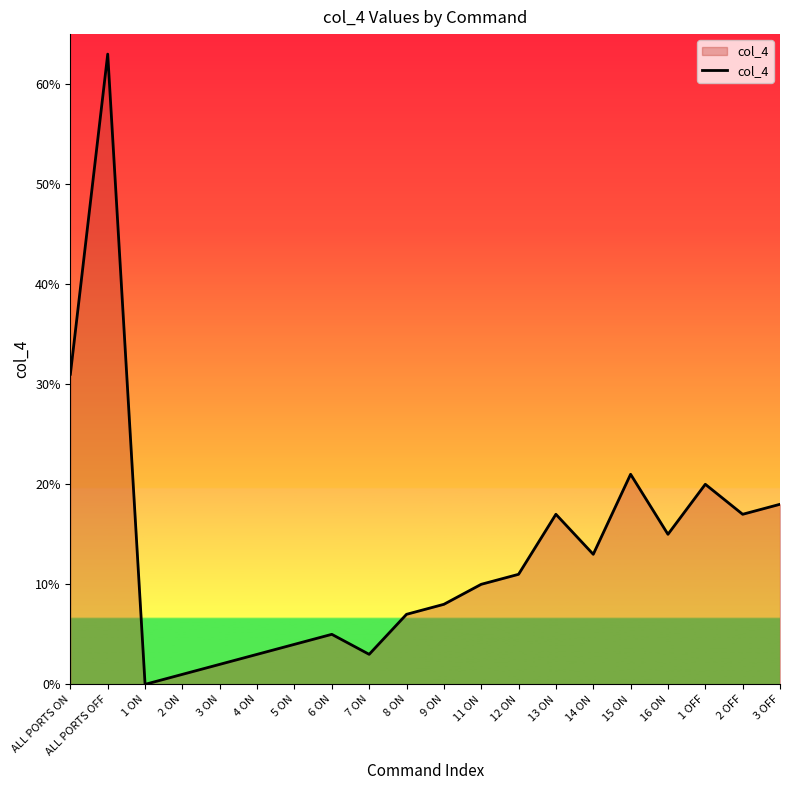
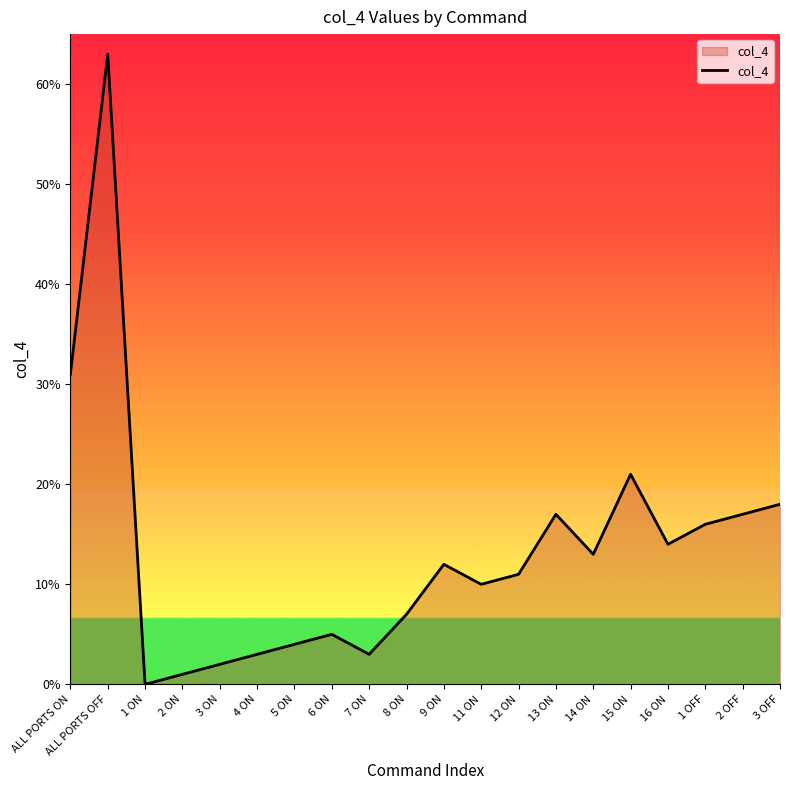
  {
    "ALL PORTS ON": "31%",
    "ALL PORTS OFF": "63%",
    "1 ON": "0%",
    "2 ON": "1%",
    "3 ON": "2%",
    "4 ON": "3%",
    "5 ON": "4%",
    "6 ON": "5%",
    "7 ON": "3%",
    "8 ON": "7%",
-   "9 ON": "8%",
+   "9 ON": "12%",
    "11 ON": "10%",
    "12 ON": "11%",
    "13 ON": "17%",
    "14 ON": "13%",
    "15 ON": "21%",
-   "16 ON": "15%",
-   "1 OFF": "20%",
+   "16 ON": "14%",
+   "1 OFF": "16%",
    "2 OFF": "17%",
    "3 OFF": "18%"
  }
